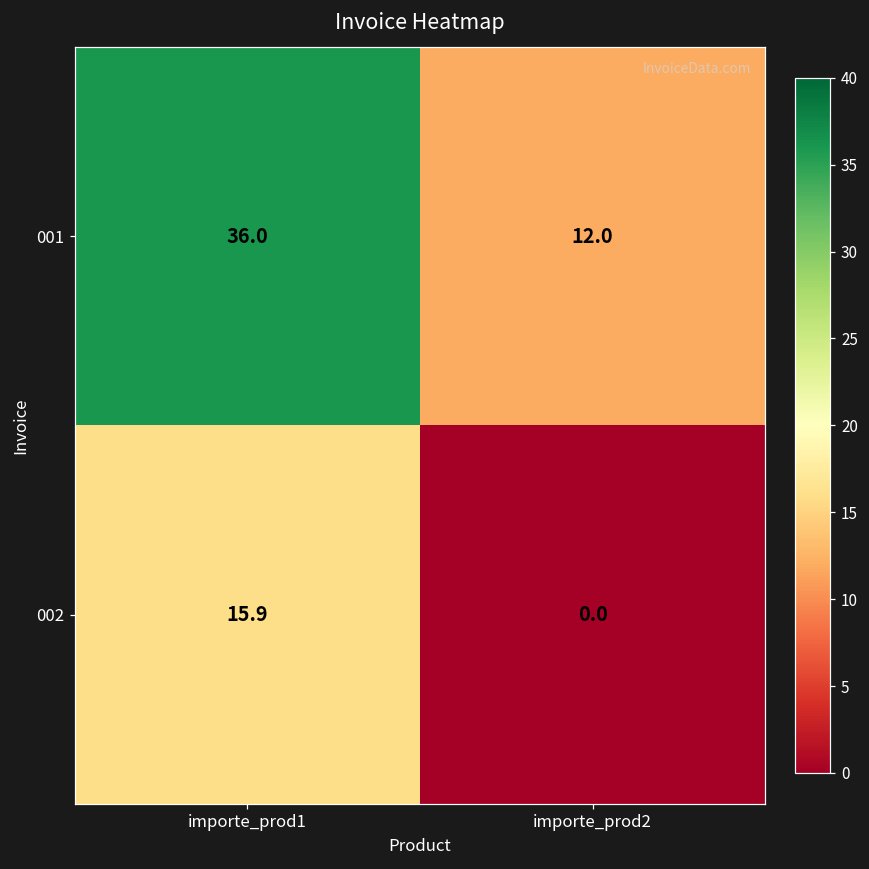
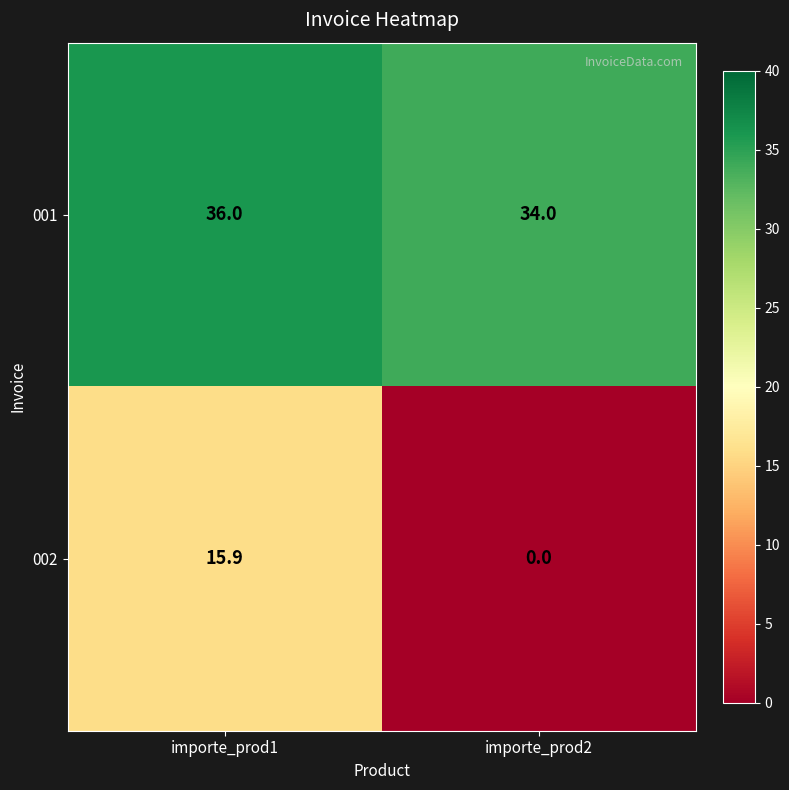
  {
    "001": {
      "importe_prod1": 36.0,
-     "importe_prod2": 12.0
+     "importe_prod2": 34.0
    },
    "002": {
      "importe_prod1": 15.9,
      "importe_prod2": 0.0
    }
  }
